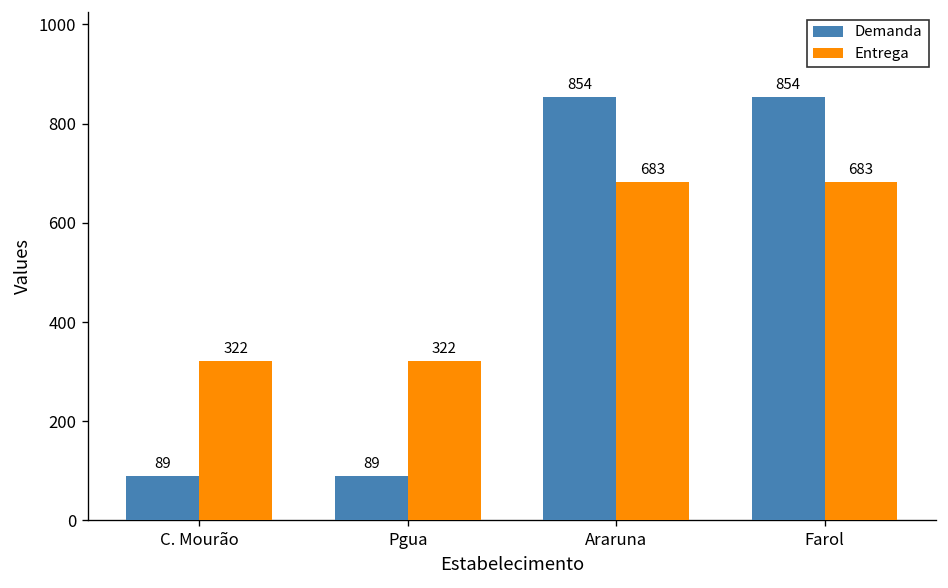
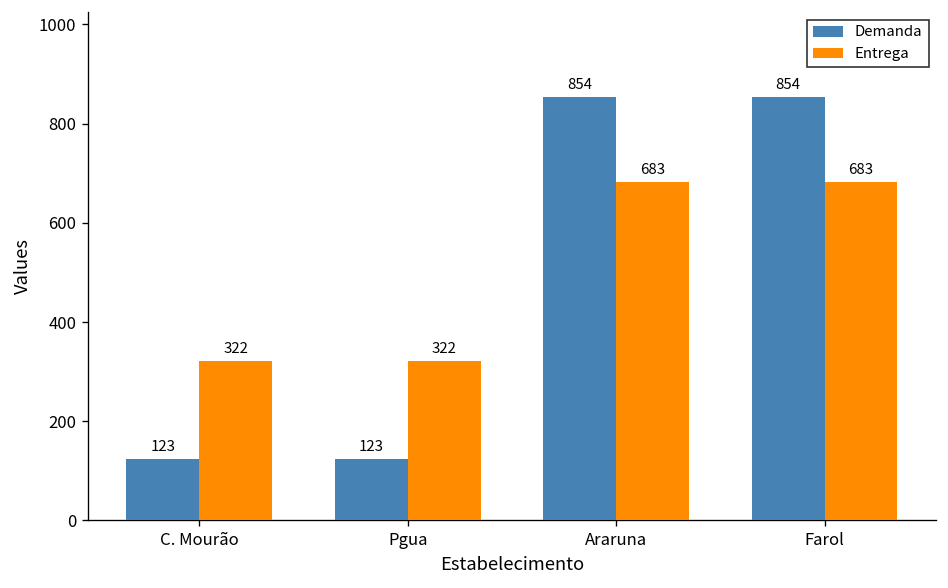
  {
    "Demanda": {
-     "C. Mourão": 89,
-     "Pgua": 89,
+     "C. Mourão": 123,
+     "Pgua": 123,
      "Araruna": 854,
      "Farol": 854
    },
    "Entrega": {
      "C. Mourão": 322,
      "Pgua": 322,
      "Araruna": 683,
      "Farol": 683
    }
  }
